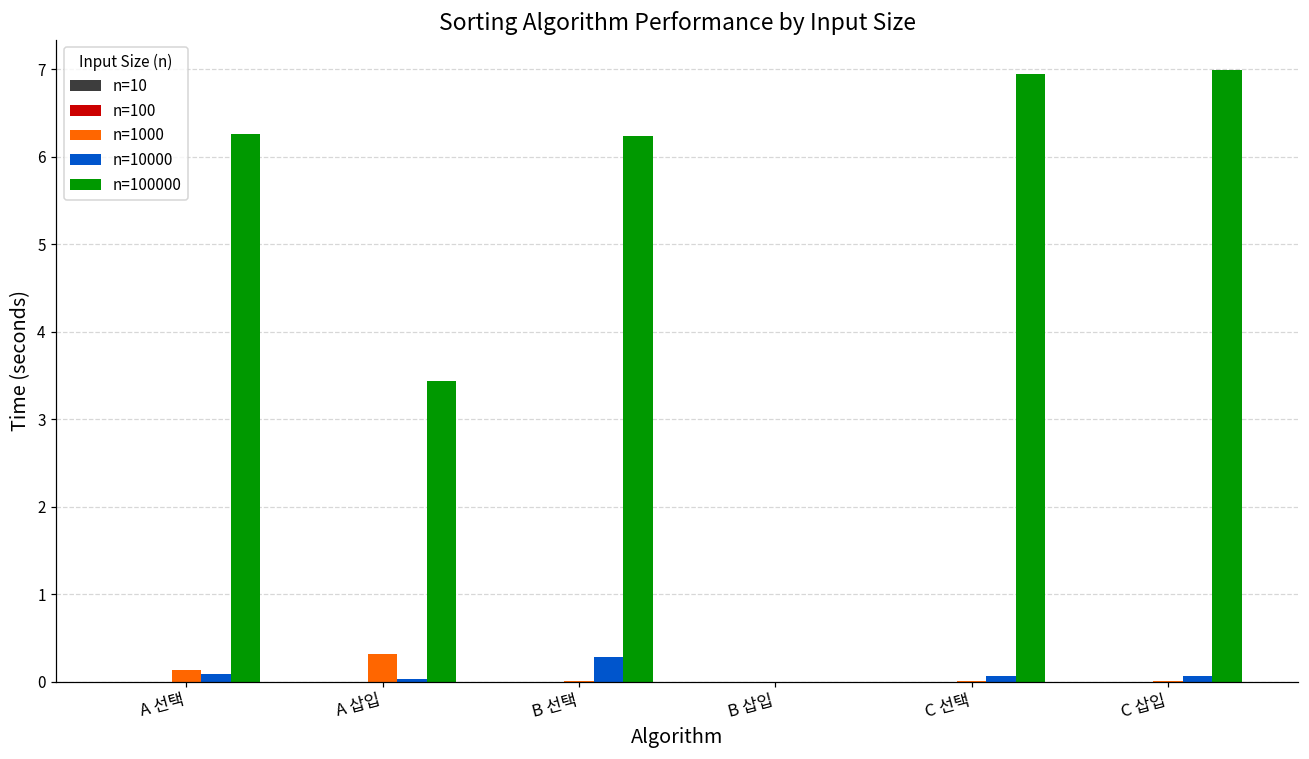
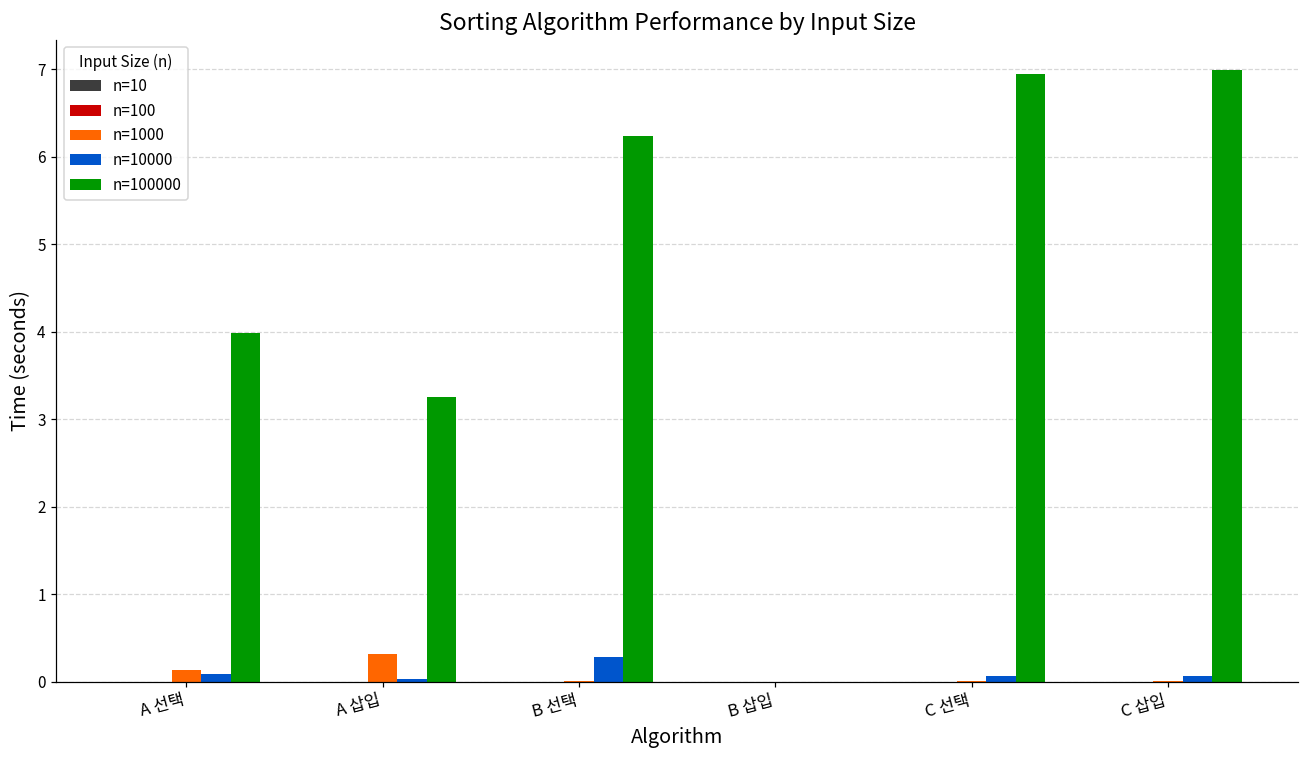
  {
    "n=1000": {
      "A 선택": 0.1,
      "A 삽입": 0.3
    },
    "n=10000": {
      "A 선택": 0.1,
      "A 삽입": 0.0,
      "B 선택": 0.3,
      "C 선택": 0.1,
      "C 삽입": 0.1
    },
    "n=100000": {
-     "A 선택": 6.3,
-     "A 삽입": 3.4,
+     "A 선택": 4.0,
+     "A 삽입": 3.2,
      "B 선택": 6.2,
      "C 선택": 6.9,
      "C 삽입": 7.0
    }
  }
